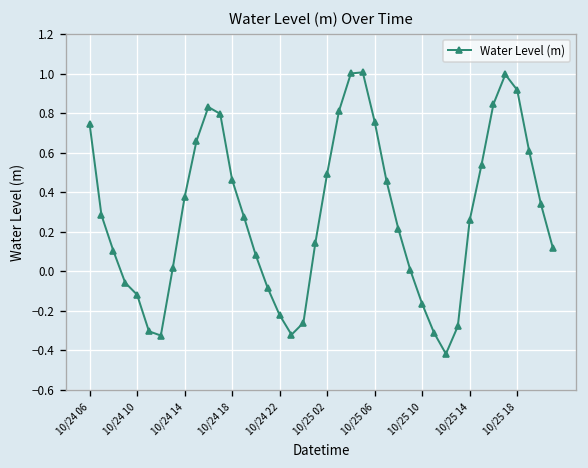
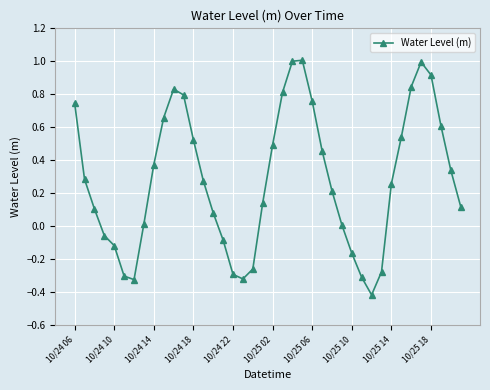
  {
    "10/24 06": 0.75,
    "10/24 10": -0.12,
    "10/24 14": 0.37,
-   "10/24 18": 0.46,
-   "10/24 22": -0.22,
+   "10/24 18": 0.52,
+   "10/24 22": -0.29,
    "10/25 02": 0.49,
    "10/25 06": 0.76,
    "10/25 10": -0.16,
    "10/25 14": 0.26,
    "10/25 18": 0.92
  }
